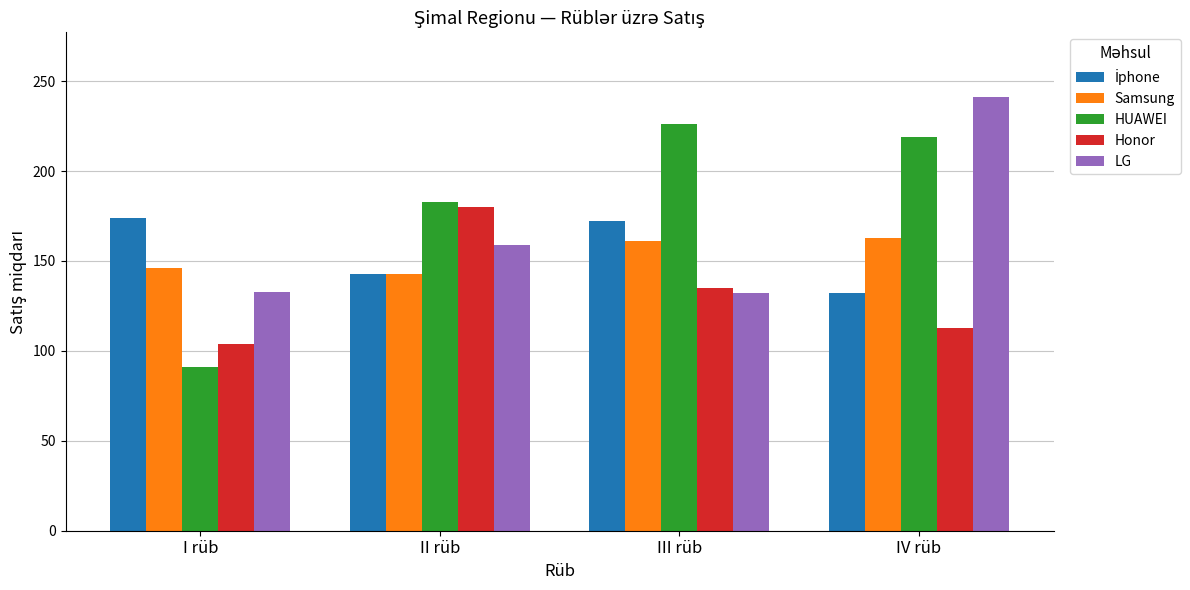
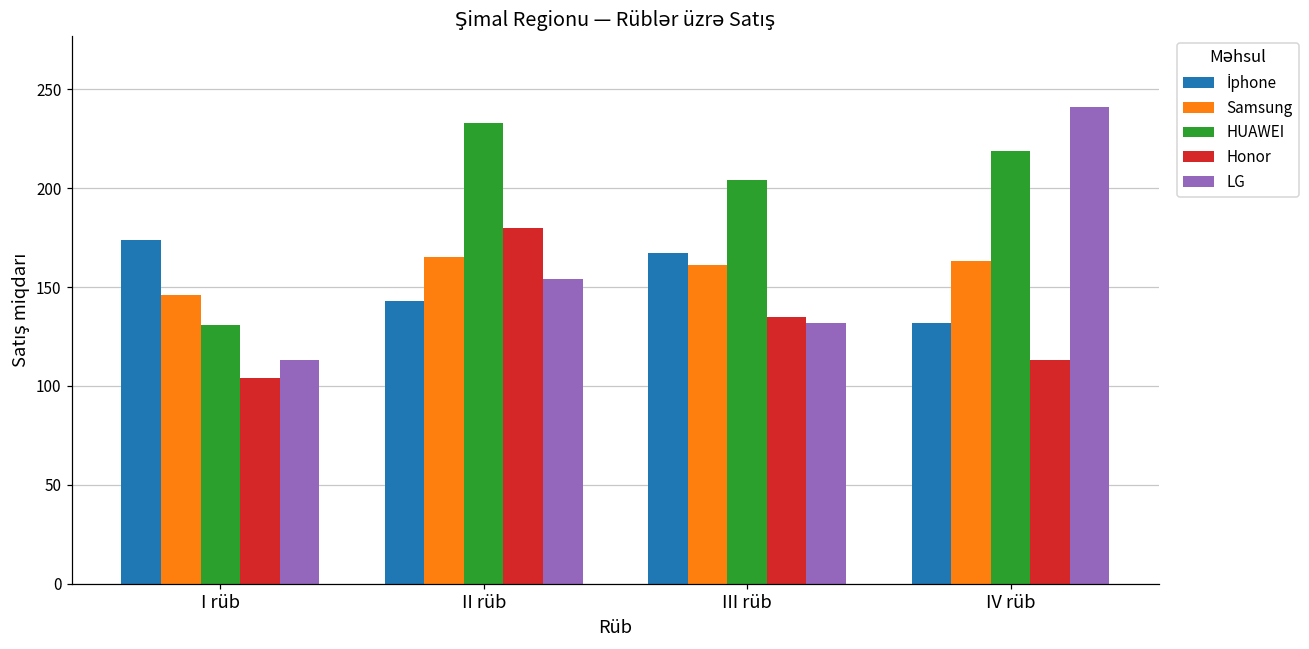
  {
    "İphone": {
      "I rüb": 174,
      "II rüb": 143,
-     "III rüb": 172,
+     "III rüb": 167,
      "IV rüb": 132
    },
    "Samsung": {
      "I rüb": 146,
-     "II rüb": 143,
+     "II rüb": 165,
      "III rüb": 161,
      "IV rüb": 163
    },
    "HUAWEI": {
-     "I rüb": 91,
-     "II rüb": 183,
-     "III rüb": 226,
+     "I rüb": 131,
+     "II rüb": 233,
+     "III rüb": 204,
      "IV rüb": 219
    },
    "Honor": {
      "I rüb": 104,
      "II rüb": 180,
      "III rüb": 135,
      "IV rüb": 113
    },
    "LG": {
-     "I rüb": 133,
-     "II rüb": 159,
+     "I rüb": 113,
+     "II rüb": 154,
      "III rüb": 132,
      "IV rüb": 241
    }
  }
